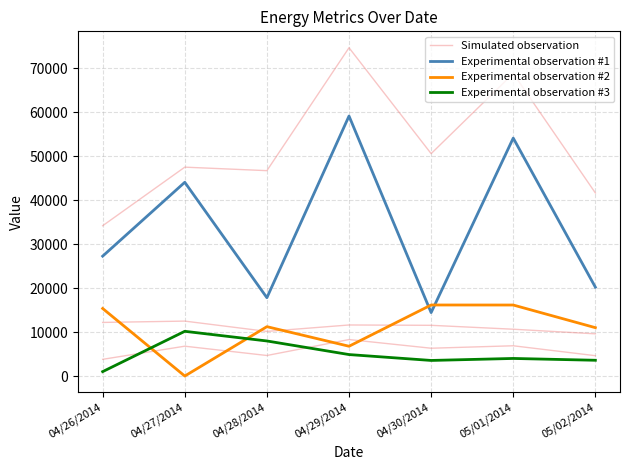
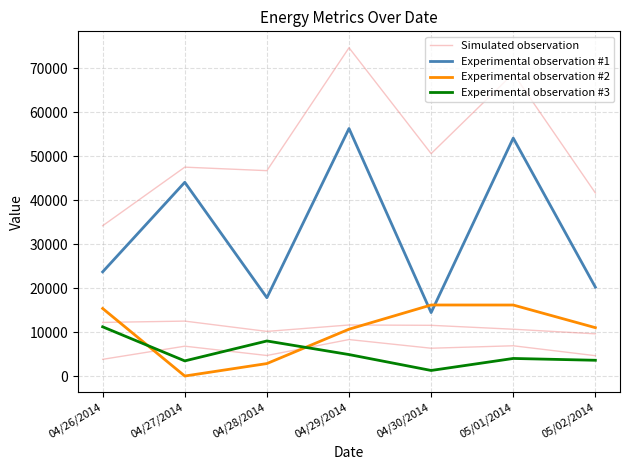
  {
    "Experimental observation #1": {
-     "04/26/2014": 27000,
+     "04/26/2014": 24000,
      "04/27/2014": 44000,
      "04/28/2014": 18000,
-     "04/29/2014": 59000,
+     "04/29/2014": 56000,
      "04/30/2014": 14000,
      "05/01/2014": 54000,
      "05/02/2014": 20000
    },
    "Experimental observation #2": {
      "04/26/2014": 15000,
      "04/27/2014": 0,
-     "04/28/2014": 11000,
-     "04/29/2014": 7000,
+     "04/28/2014": 3000,
+     "04/29/2014": 11000,
      "04/30/2014": 16000,
      "05/01/2014": 16000,
      "05/02/2014": 11000
    },
    "Experimental observation #3": {
-     "04/26/2014": 1000,
-     "04/27/2014": 10000,
+     "04/26/2014": 11000,
+     "04/27/2014": 3000,
      "04/28/2014": 8000,
      "04/29/2014": 5000,
-     "04/30/2014": 4000,
+     "04/30/2014": 1000,
      "05/01/2014": 4000,
      "05/02/2014": 4000
    }
  }
